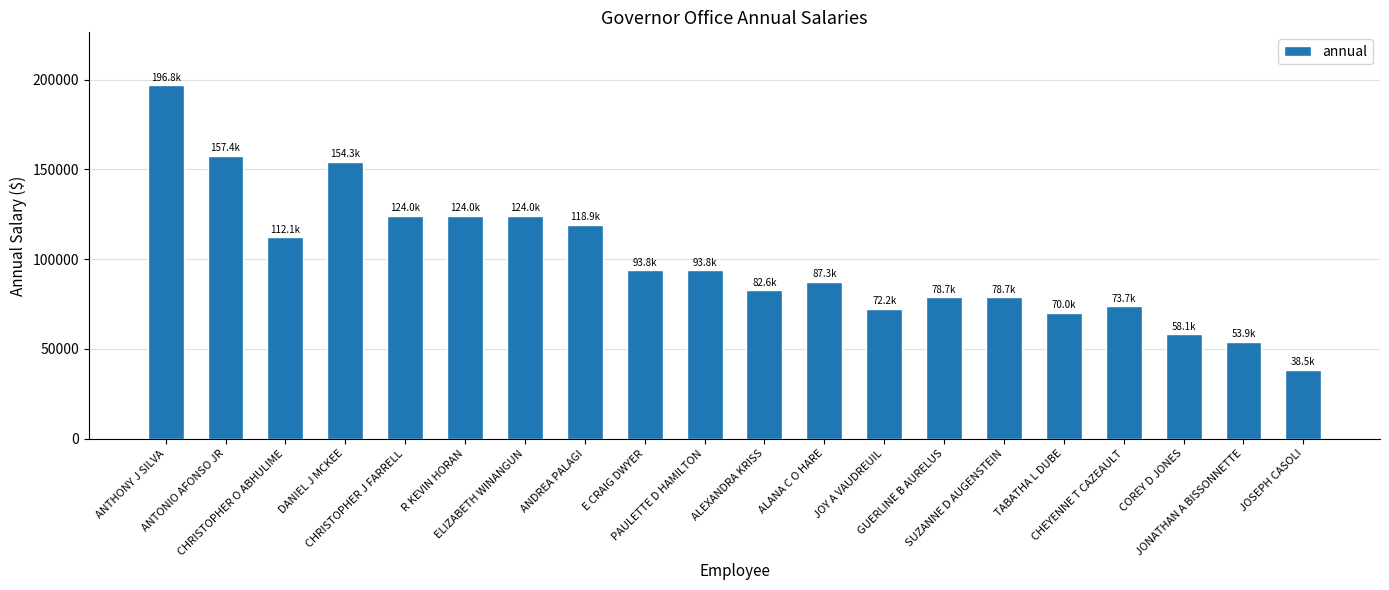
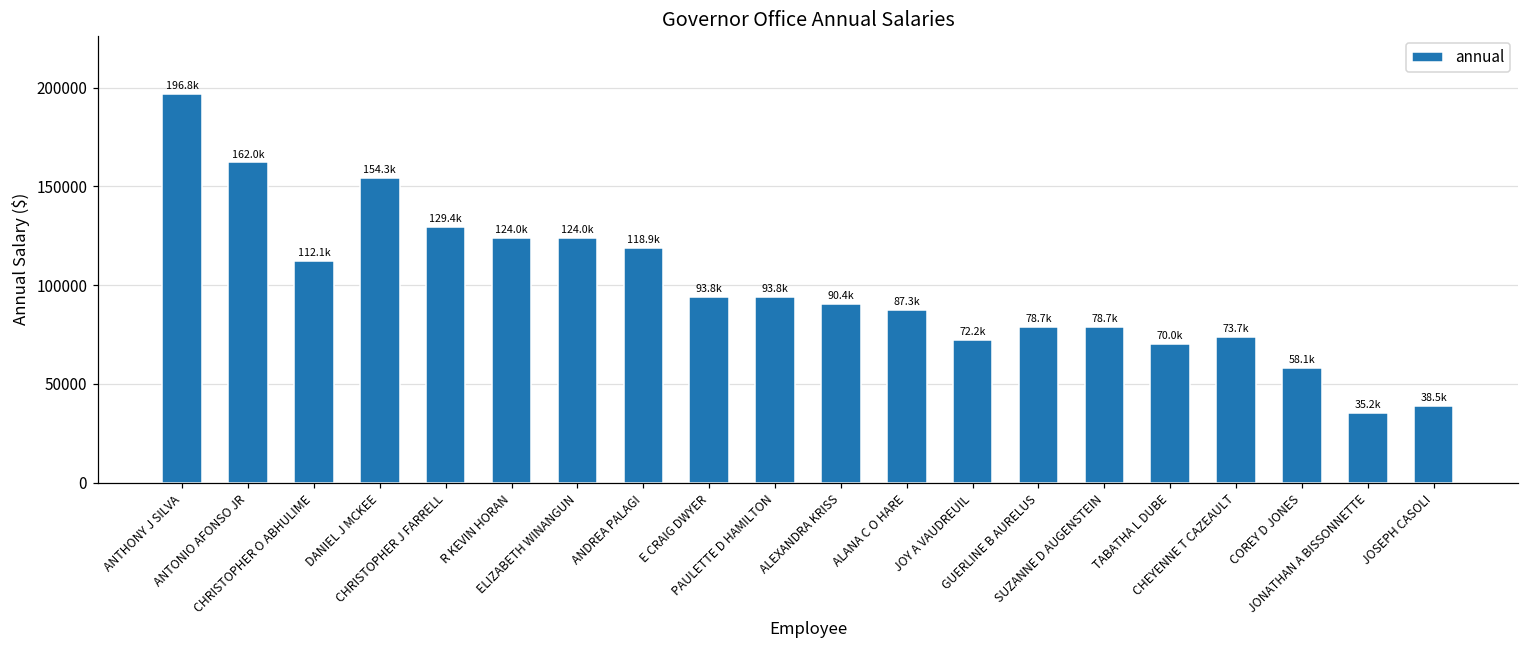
  {
    "ANTHONY J SILVA": "196.8k",
-   "ANTONIO AFONSO JR": "157.4k",
+   "ANTONIO AFONSO JR": "162.0k",
    "CHRISTOPHER O ABHULIME": "112.1k",
    "DANIEL J MCKEE": "154.3k",
-   "CHRISTOPHER J FARRELL": "124.0k",
+   "CHRISTOPHER J FARRELL": "129.4k",
    "R KEVIN HORAN": "124.0k",
    "ELIZABETH WINANGUN": "124.0k",
    "ANDREA PALAGI": "118.9k",
    "E CRAIG DWYER": "93.8k",
    "PAULETTE D HAMILTON": "93.8k",
-   "ALEXANDRA KRISS": "82.6k",
+   "ALEXANDRA KRISS": "90.4k",
    "ALANA C O HARE": "87.3k",
    "JOY A VAUDREUIL": "72.2k",
    "GUERLINE B AURELUS": "78.7k",
    "SUZANNE D AUGENSTEIN": "78.7k",
    "TABATHA L DUBE": "70.0k",
    "CHEYENNE T CAZEAULT": "73.7k",
    "COREY D JONES": "58.1k",
-   "JONATHAN A BISSONNETTE": "53.9k",
+   "JONATHAN A BISSONNETTE": "35.2k",
    "JOSEPH CASOLI": "38.5k"
  }
